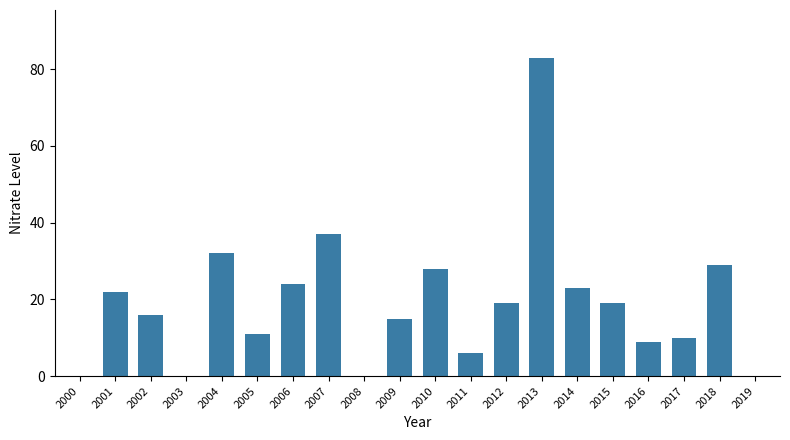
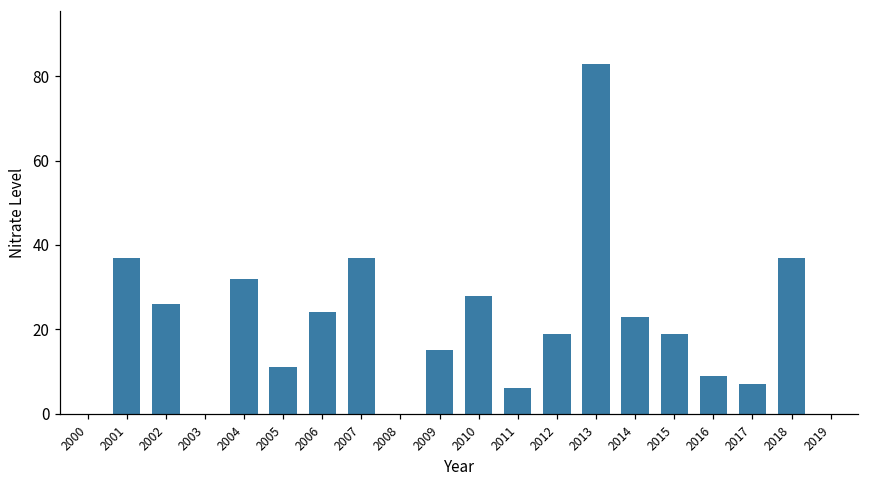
  {
    "2000": 0,
-   "2001": 22,
-   "2002": 16,
+   "2001": 37,
+   "2002": 26,
    "2003": 0,
    "2004": 32,
    "2005": 11,
    "2006": 24,
    "2007": 37,
    "2008": 0,
    "2009": 15,
    "2010": 28,
    "2011": 6,
    "2012": 19,
    "2013": 83,
    "2014": 23,
    "2015": 19,
    "2016": 9,
-   "2017": 10,
-   "2018": 29,
+   "2017": 7,
+   "2018": 37,
    "2019": 0
  }
